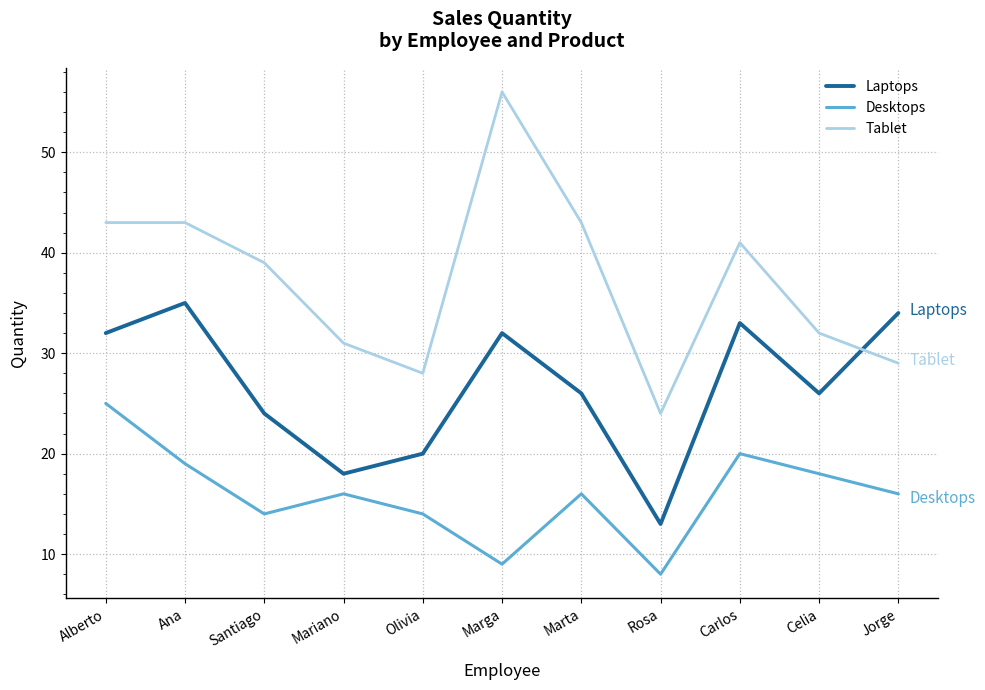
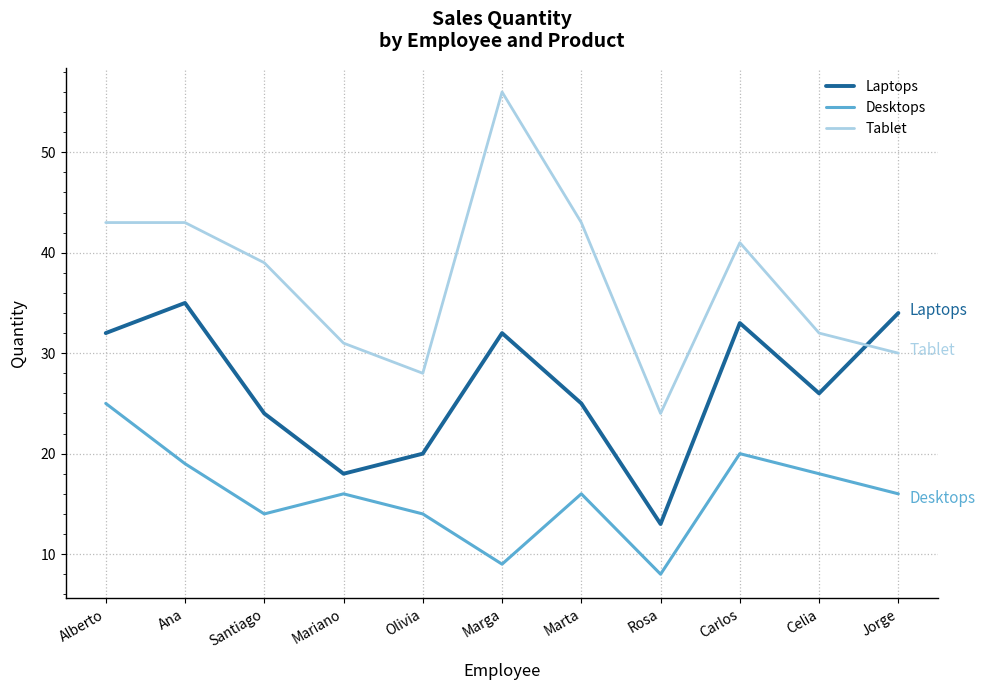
  {
    "Laptops": {
      "Alberto": 32,
      "Ana": 35,
      "Santiago": 24,
      "Mariano": 18,
      "Olivia": 20,
      "Marga": 32,
-     "Marta": 26,
+     "Marta": 25,
      "Rosa": 13,
      "Carlos": 33,
      "Celia": 26,
      "Jorge": 34
    },
    "Desktops": {
      "Alberto": 25,
      "Ana": 19,
      "Santiago": 14,
      "Mariano": 16,
      "Olivia": 14,
      "Marga": 9,
      "Marta": 16,
      "Rosa": 8,
      "Carlos": 20,
      "Celia": 18,
      "Jorge": 16
    },
    "Tablet": {
      "Alberto": 43,
      "Ana": 43,
      "Santiago": 39,
      "Mariano": 31,
      "Olivia": 28,
      "Marga": 56,
      "Marta": 43,
      "Rosa": 24,
      "Carlos": 41,
      "Celia": 32,
-     "Jorge": 29
+     "Jorge": 30
    }
  }
